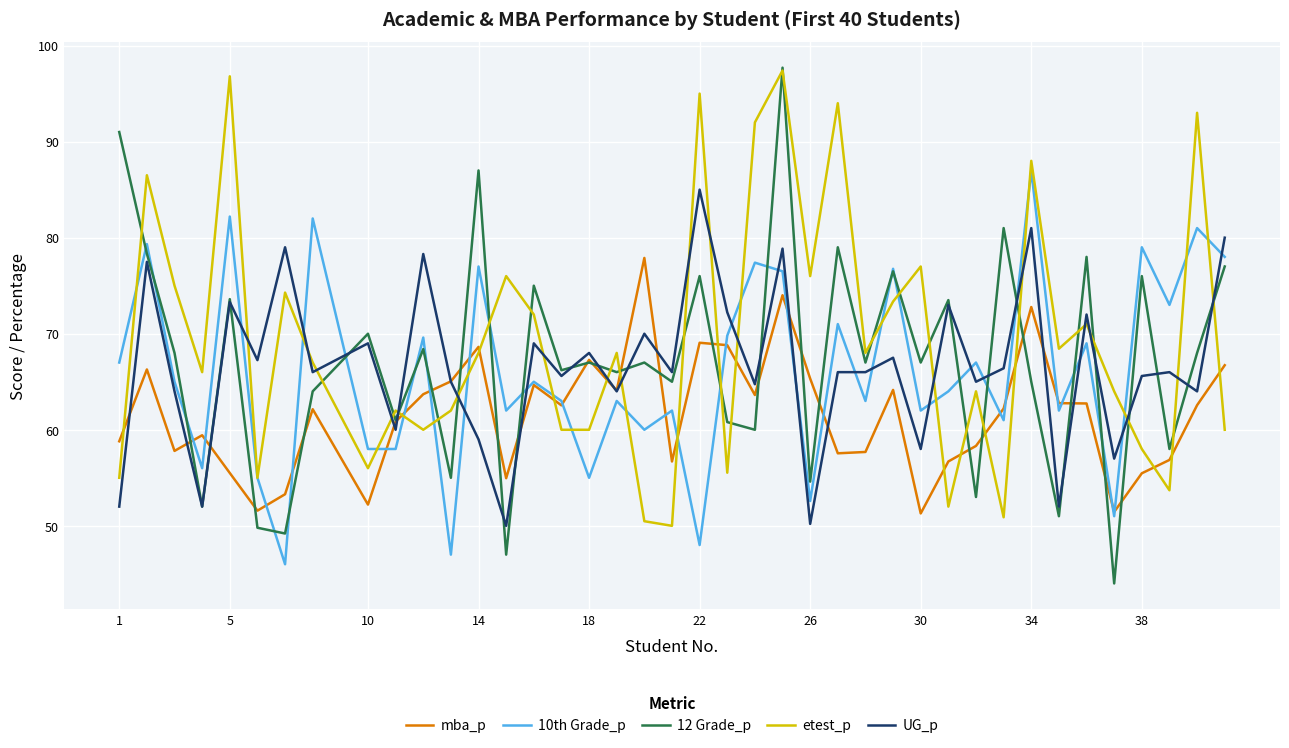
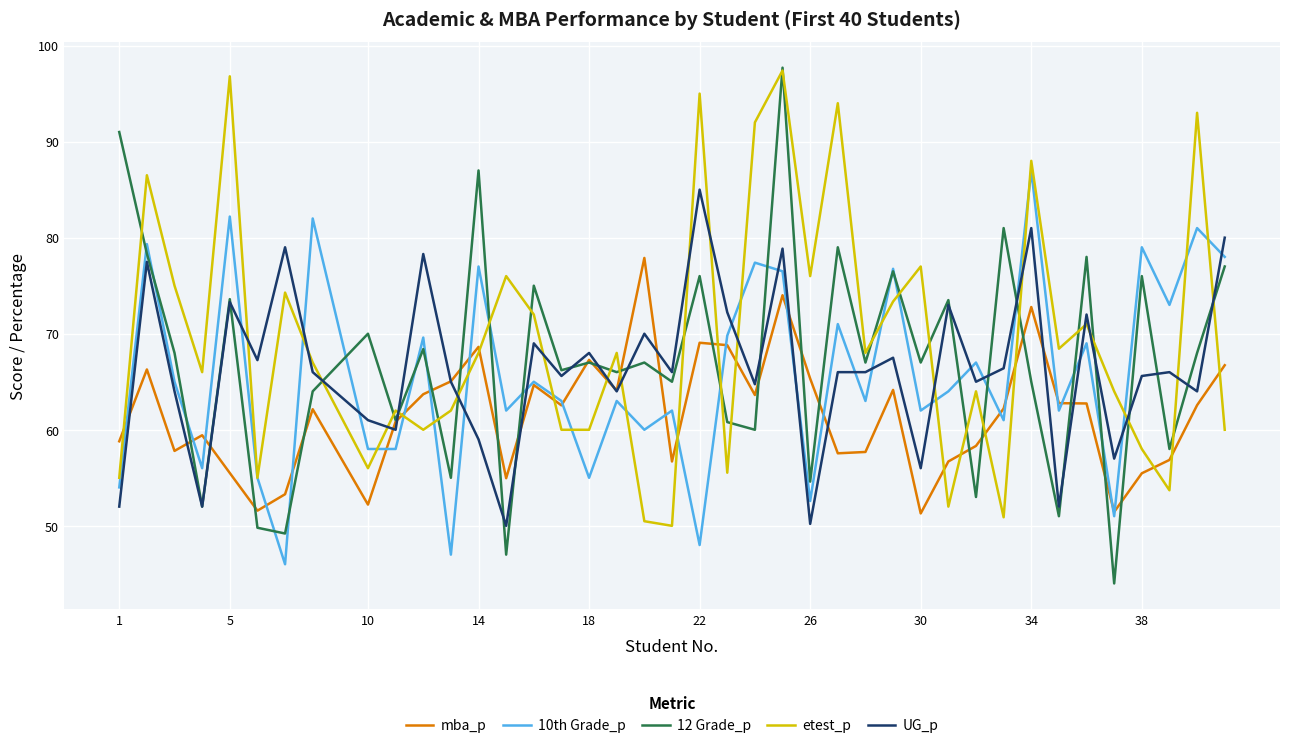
  {
    "mba_p": {
      "1": 59,
      "5": 56,
      "10": 52,
      "14": 69,
      "18": 67,
      "22": 69,
      "26": 65,
      "30": 51,
      "34": 73,
      "38": 55
    },
    "10th Grade_p": {
-     "1": 67,
+     "1": 54,
      "5": 82,
      "10": 58,
      "14": 77,
      "18": 55,
      "22": 48,
      "26": 53,
      "30": 62,
      "34": 87,
      "38": 79
    },
    "12 Grade_p": {
      "1": 91,
      "5": 74,
      "10": 70,
      "14": 87,
      "18": 67,
      "22": 76,
      "26": 55,
      "30": 67,
      "34": 65,
      "38": 76
    },
    "etest_p": {
      "1": 55,
      "5": 97,
      "10": 56,
      "14": 68,
      "18": 60,
      "22": 95,
      "26": 76,
      "30": 77,
      "34": 88,
      "38": 58
    },
    "UG_p": {
      "1": 52,
      "5": 73,
-     "10": 69,
+     "10": 61,
      "14": 59,
      "18": 68,
      "22": 85,
      "26": 50,
-     "30": 58,
+     "30": 56,
      "34": 81,
      "38": 66
    }
  }
